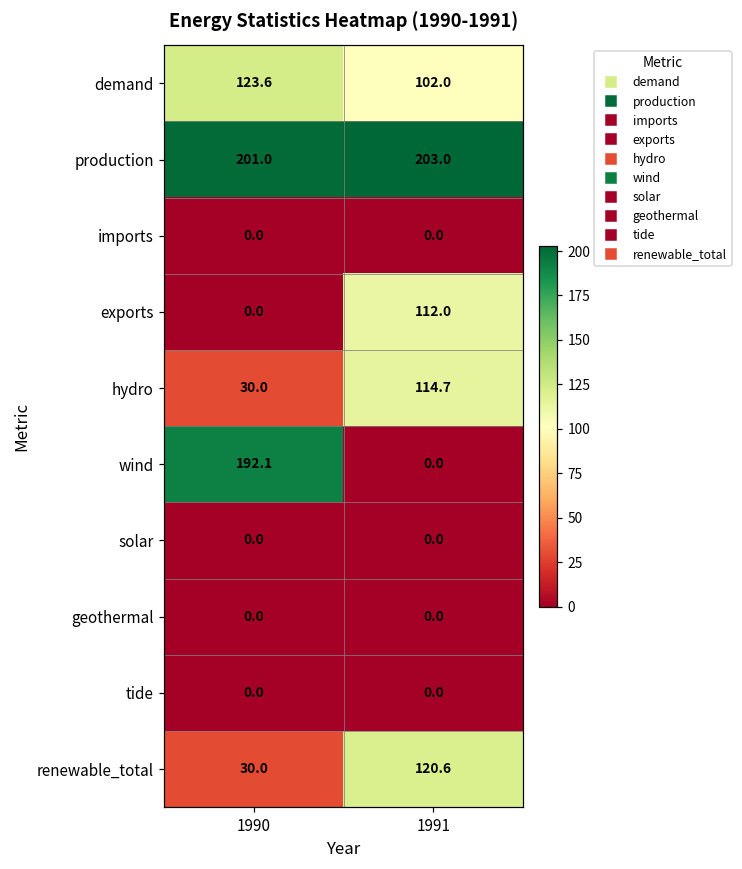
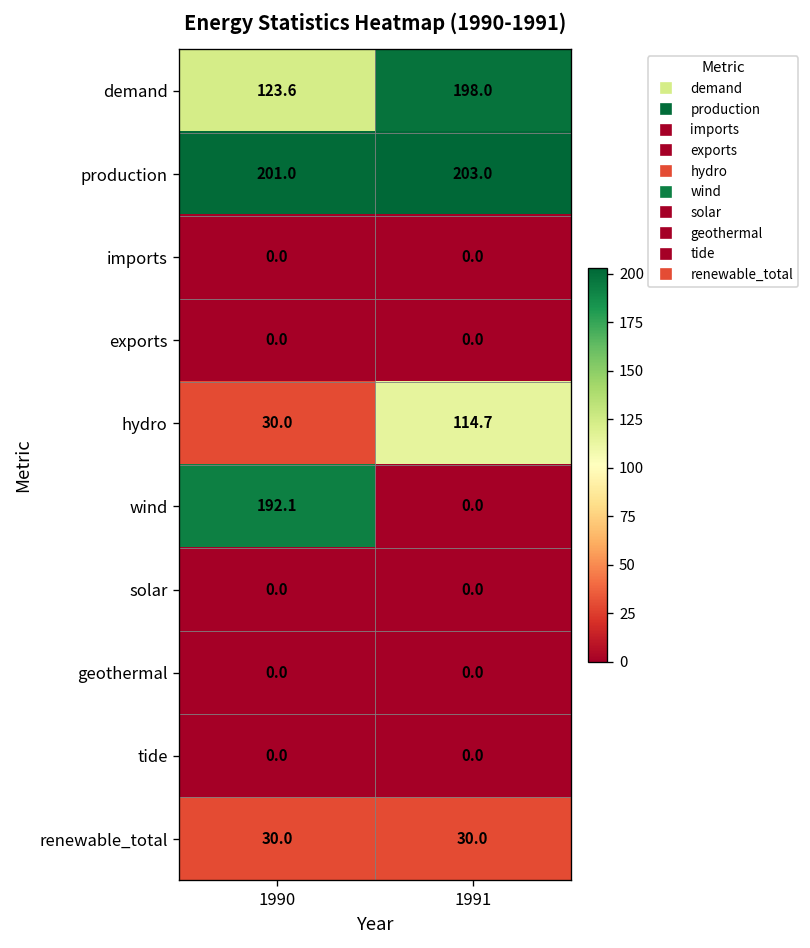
  {
    "demand": {
      "1990": 123.6,
-     "1991": 102.0
+     "1991": 198.0
    },
    "production": {
      "1990": 201.0,
      "1991": 203.0
    },
    "imports": {
      "1990": 0.0,
      "1991": 0.0
    },
    "exports": {
      "1990": 0.0,
-     "1991": 112.0
+     "1991": 0.0
    },
    "hydro": {
      "1990": 30.0,
      "1991": 114.7
    },
    "wind": {
      "1990": 192.1,
      "1991": 0.0
    },
    "solar": {
      "1990": 0.0,
      "1991": 0.0
    },
    "geothermal": {
      "1990": 0.0,
      "1991": 0.0
    },
    "tide": {
      "1990": 0.0,
      "1991": 0.0
    },
    "renewable_total": {
      "1990": 30.0,
-     "1991": 120.6
+     "1991": 30.0
    }
  }
